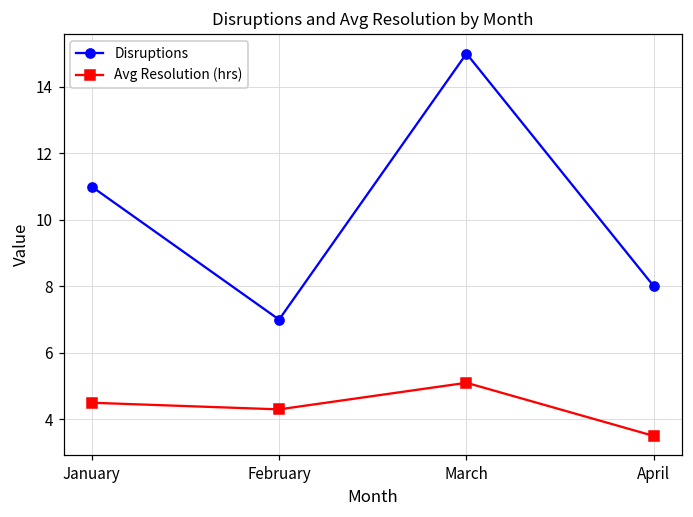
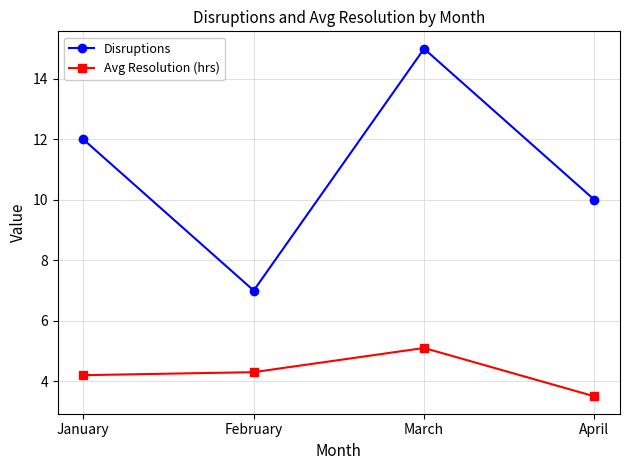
  {
    "Disruptions": {
-     "January": 11,
+     "January": 12,
      "February": 7,
      "March": 15,
-     "April": 8
+     "April": 10
    },
    "Avg Resolution (hrs)": {
-     "January": 4.5,
+     "January": 4.2,
      "February": 4.3,
      "March": 5.1,
      "April": 3.5
    }
  }
